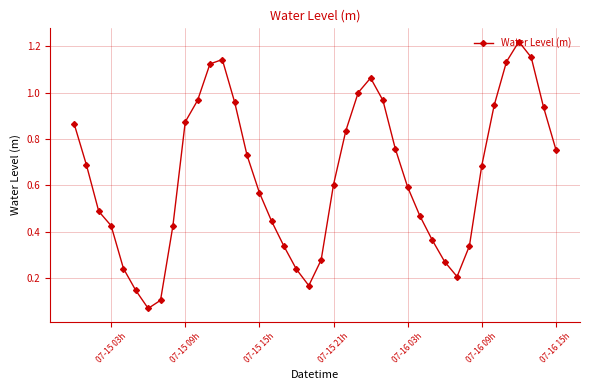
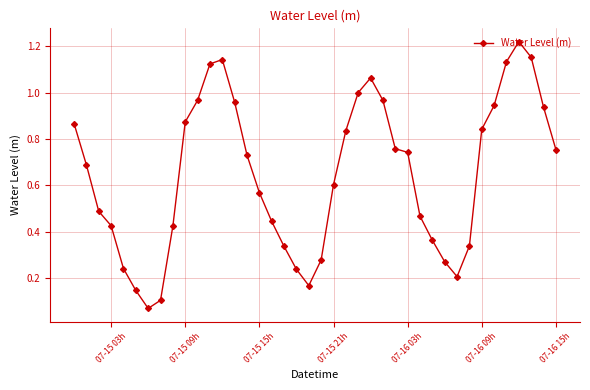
  {
    "07-15 03h": 0.43,
    "07-15 09h": 0.87,
    "07-15 15h": 0.57,
    "07-15 21h": 0.60,
-   "07-16 03h": 0.59,
-   "07-16 09h": 0.69,
+   "07-16 03h": 0.74,
+   "07-16 09h": 0.84,
    "07-16 15h": 0.75
  }
